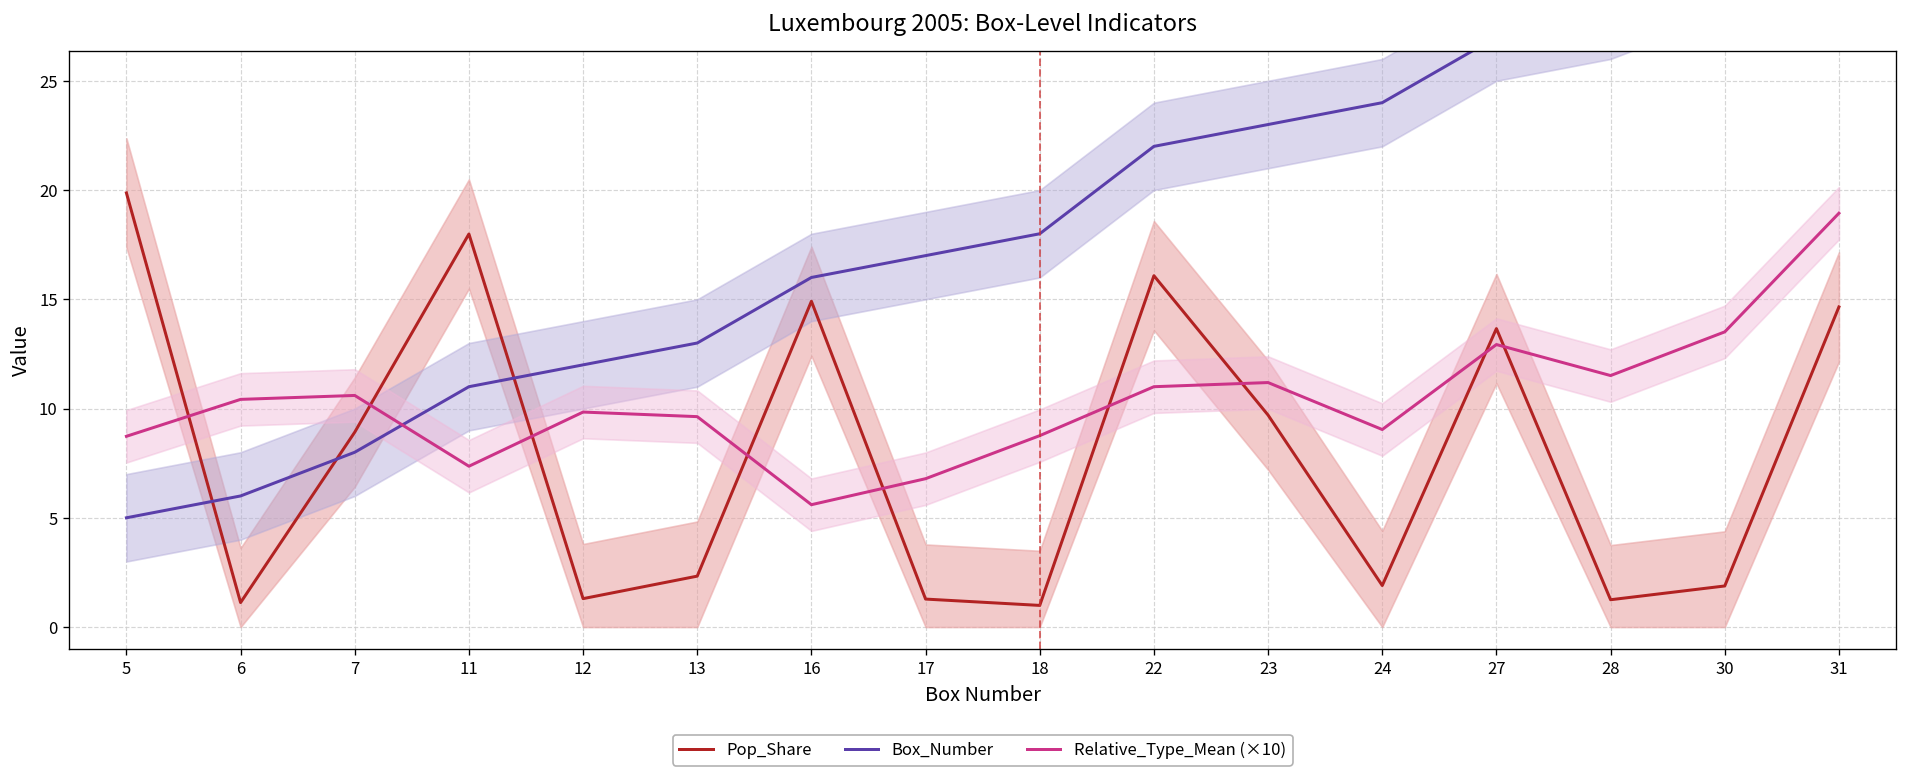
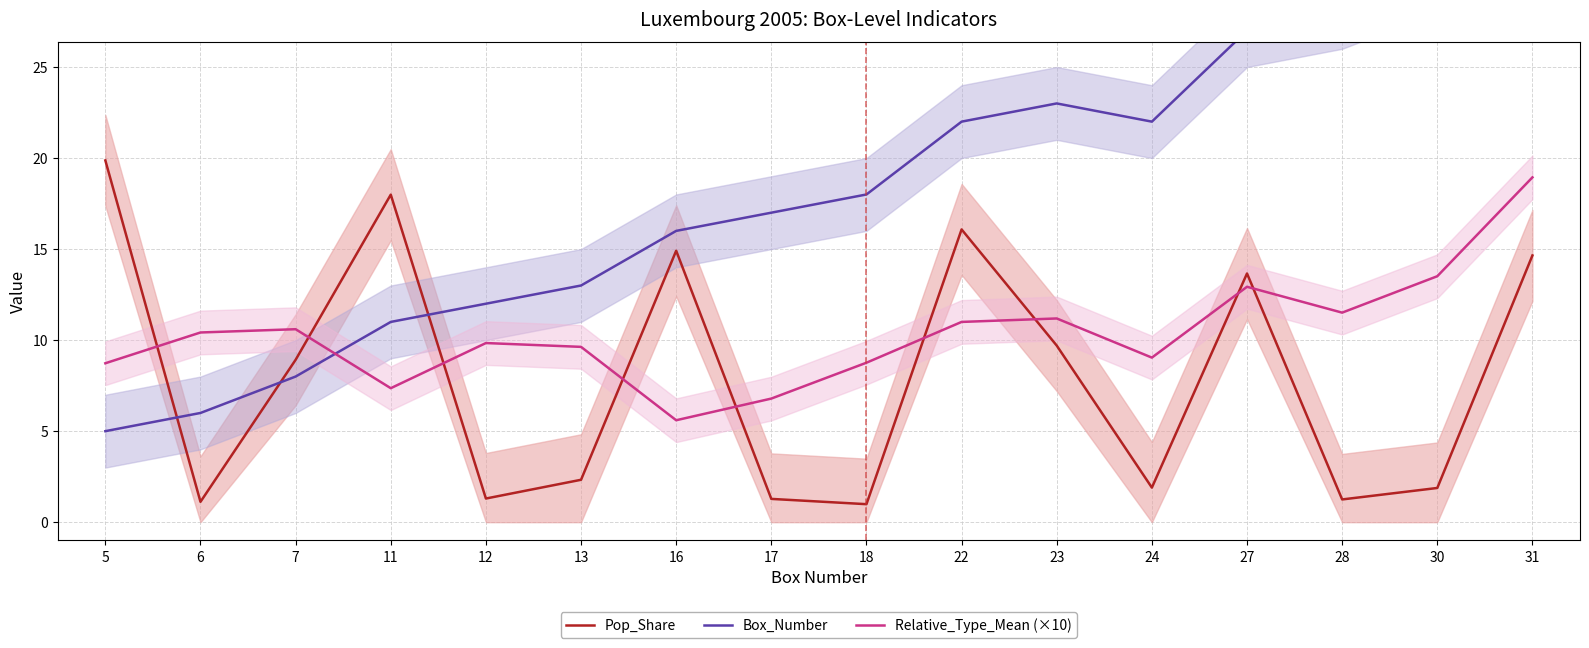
  {
    "Pop_Share": {
      "5": 20,
      "6": 1,
      "7": 9,
      "11": 18,
      "12": 1.3,
      "13": 2.3,
      "16": 15,
      "17": 1.3,
      "18": 1,
      "22": 16,
      "23": 9.7,
      "24": 2,
      "27": 13.7,
      "28": 1.3,
      "30": 2,
      "31": 14.7
    },
    "Box_Number": {
      "5": 5,
      "6": 6,
      "7": 8,
      "11": 11,
      "12": 12,
      "13": 13,
      "16": 16,
      "17": 17,
      "18": 18,
      "22": 22,
      "23": 23,
-     "24": 24
+     "24": 22
    },
    "Relative_Type_Mean (×10)": {
      "5": 8.7,
      "6": 10.4,
      "7": 10.6,
      "11": 7.4,
      "12": 9.8,
      "13": 9.6,
      "16": 5.6,
      "17": 6.8,
      "18": 8.8,
      "22": 11,
      "23": 11.2,
      "24": 9,
      "27": 13,
      "28": 11.5,
      "30": 13.5,
      "31": 19
    }
  }
